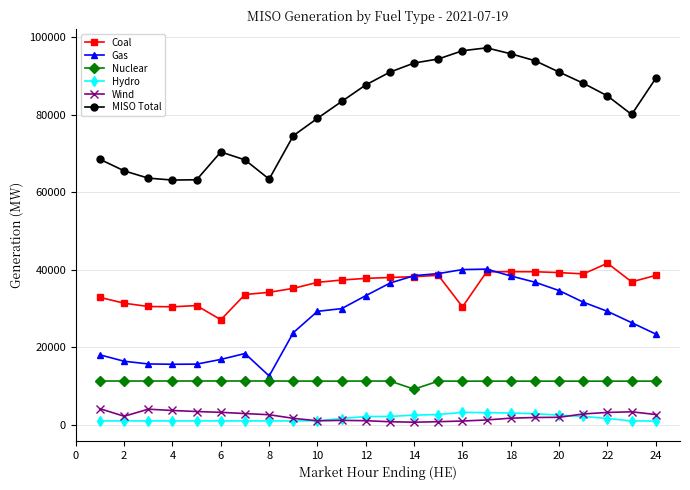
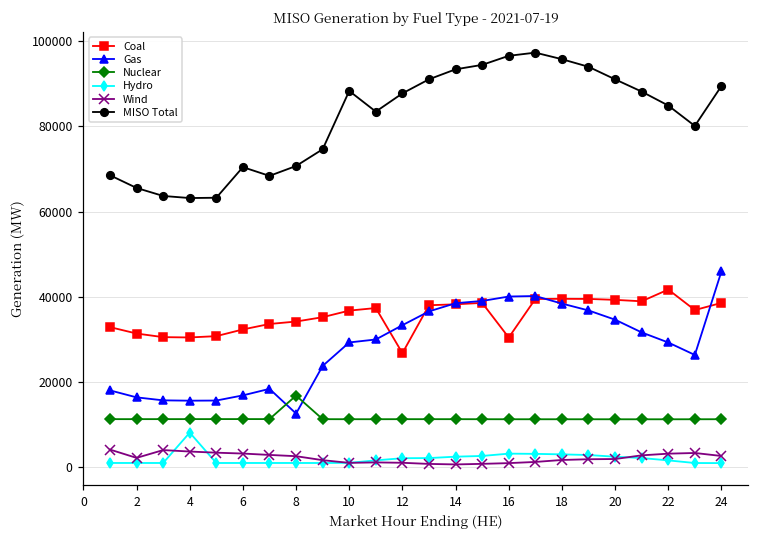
  {
    "Coal": {
      "2": 31000,
      "4": 30000,
-     "6": 27000,
+     "6": 32000,
      "8": 34000,
      "10": 37000,
-     "12": 38000,
+     "12": 27000,
      "16": 30000,
      "18": 40000,
      "20": 39000,
      "22": 42000,
      "24": 39000
    },
    "Gas": {
      "2": 16000,
      "4": 16000,
      "6": 17000,
      "8": 13000,
      "10": 29000,
      "12": 33000,
      "16": 40000,
      "18": 38000,
      "20": 35000,
      "22": 29000,
-     "24": 23000
+     "24": 46000
    },
    "Nuclear": {
      "2": 11000,
      "4": 11000,
      "6": 11000,
-     "8": 11000,
+     "8": 17000,
      "10": 11000,
      "12": 11000,
-     "14": 9000,
+     "14": 11000,
      "16": 11000,
      "18": 11000,
      "20": 11000,
      "22": 11000,
      "24": 11000
    },
    "Hydro": {
      "2": 1000,
-     "4": 1000,
+     "4": 8000,
      "6": 1000,
      "8": 1000,
      "12": 2000,
      "14": 3000,
      "16": 3000,
      "18": 3000,
      "22": 2000,
      "24": 1000
    },
    "Wind": {
      "2": 2000,
      "4": 4000,
      "6": 3000,
      "8": 3000,
      "12": 1000,
      "14": 1000,
      "16": 1000,
      "18": 2000,
      "22": 3000,
      "24": 3000
    },
    "MISO Total": {
      "2": 66000,
      "4": 63000,
      "6": 70000,
-     "8": 63000,
-     "10": 79000,
+     "8": 71000,
+     "10": 88000,
      "12": 88000,
      "14": 93000,
      "16": 97000,
      "18": 96000,
      "20": 91000,
      "22": 85000,
      "24": 89000
    }
  }
